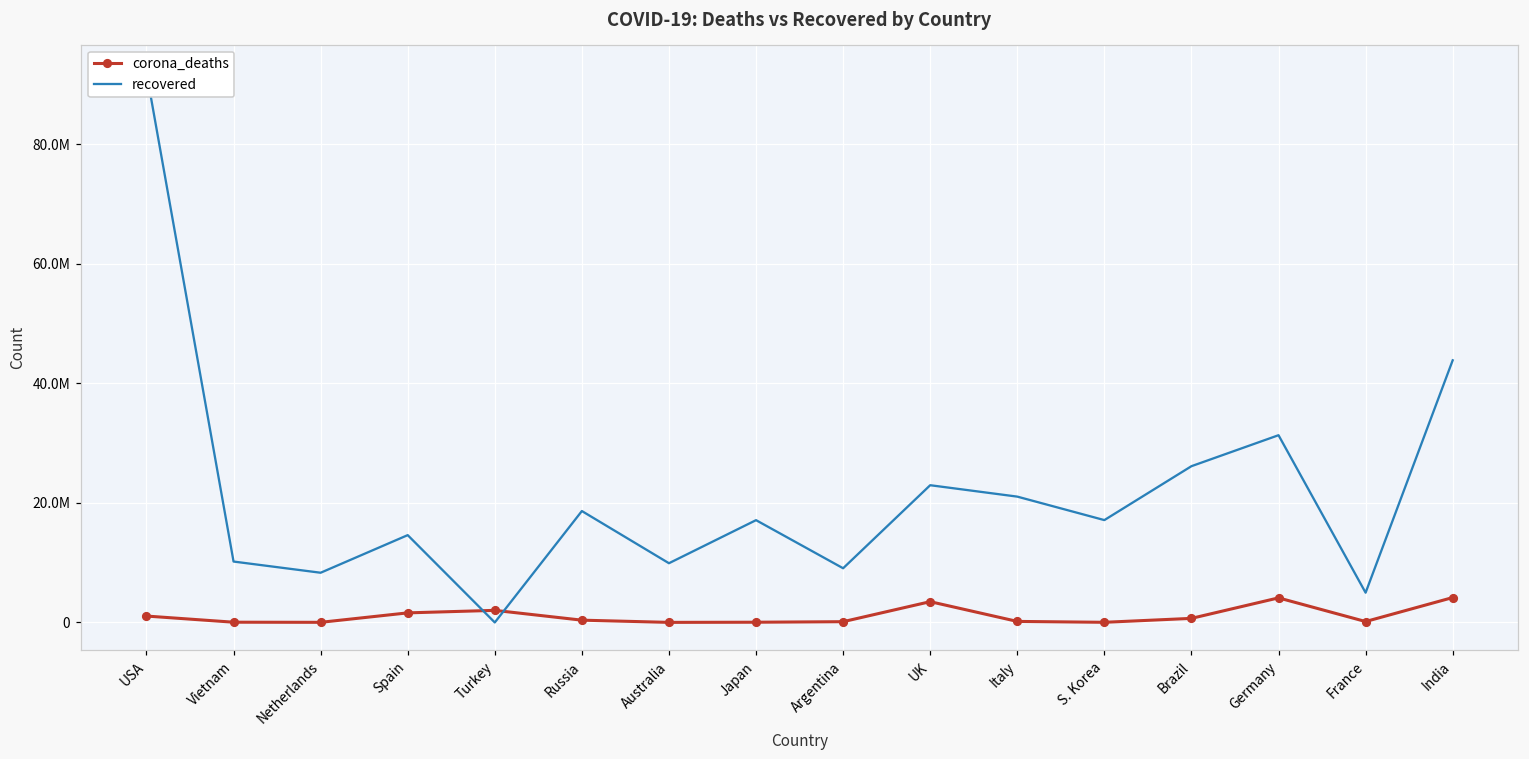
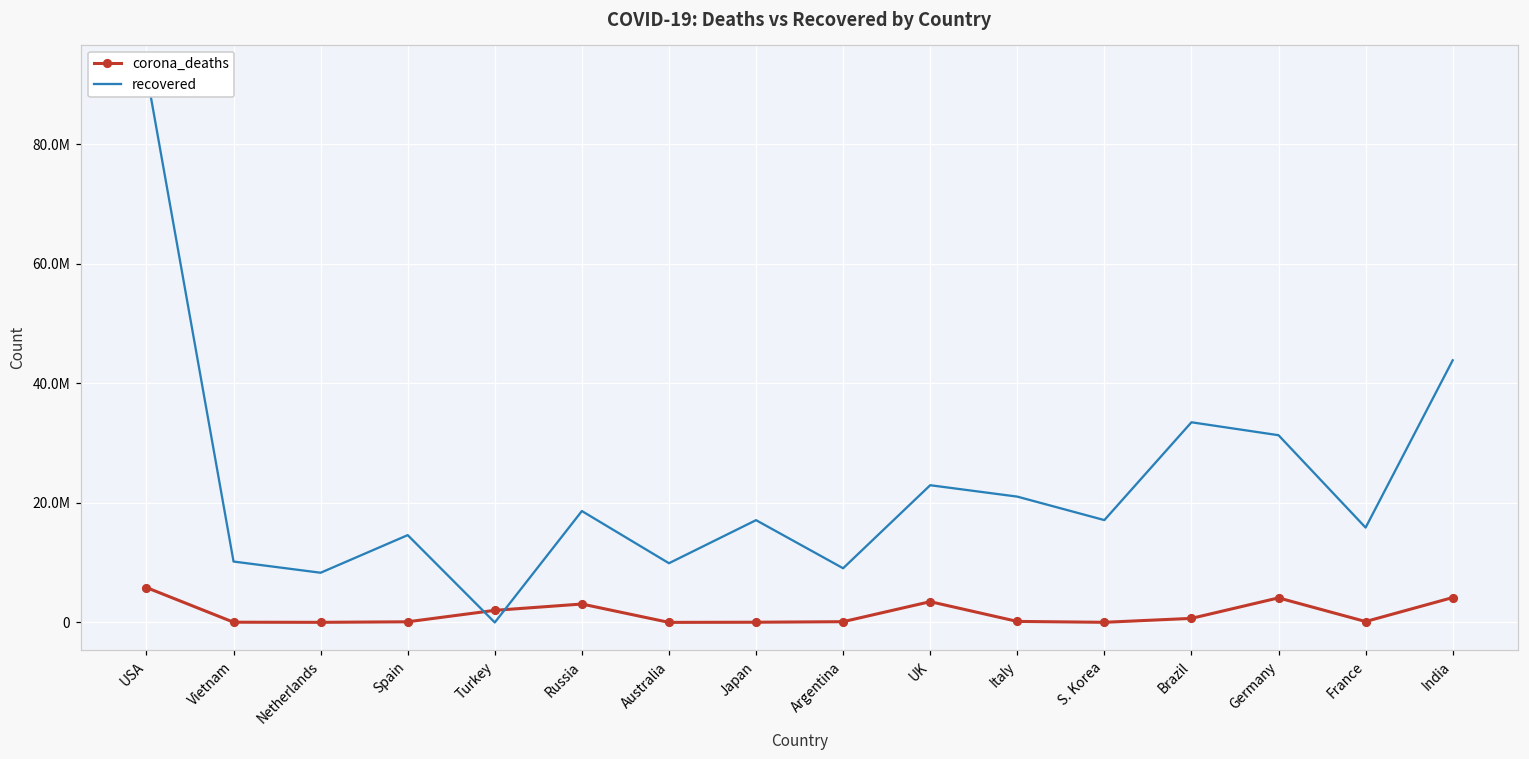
  {
    "corona_deaths": {
-     "USA": 1000000,
+     "USA": 6000000,
      "Vietnam": 0,
      "Netherlands": 0,
-     "Spain": 2000000,
+     "Spain": 0,
      "Turkey": 2000000,
-     "Russia": 0,
+     "Russia": 3000000,
      "Australia": 0,
      "Japan": 0,
      "Argentina": 0,
      "UK": 3000000,
      "Italy": 0,
      "S. Korea": 0,
      "Brazil": 1000000,
      "Germany": 4000000,
      "France": 0,
      "India": 4000000
    },
    "recovered": {
      "Vietnam": 10000000,
      "Netherlands": 8000000,
      "Spain": 15000000,
      "Turkey": 0,
      "Russia": 19000000,
      "Australia": 10000000,
      "Japan": 17000000,
      "Argentina": 9000000,
      "UK": 23000000,
      "Italy": 21000000,
      "S. Korea": 17000000,
-     "Brazil": 26000000,
+     "Brazil": 33000000,
      "Germany": 31000000,
-     "France": 5000000,
+     "France": 16000000,
      "India": 44000000
    }
  }
